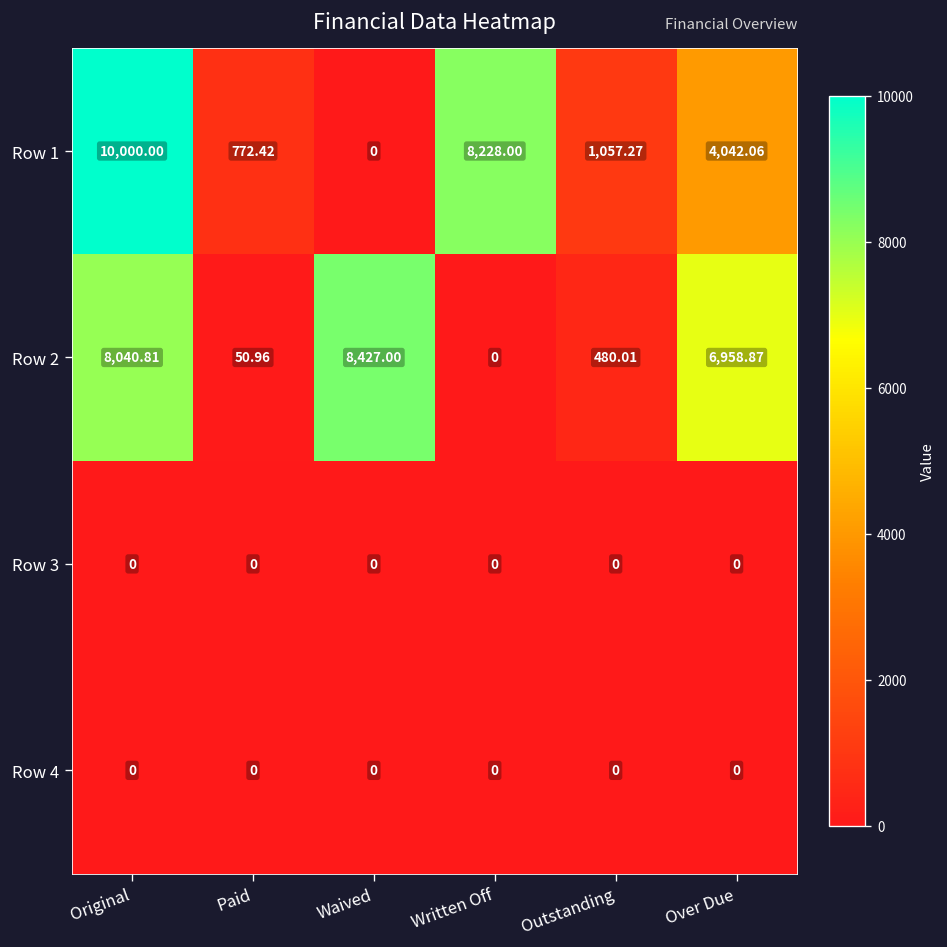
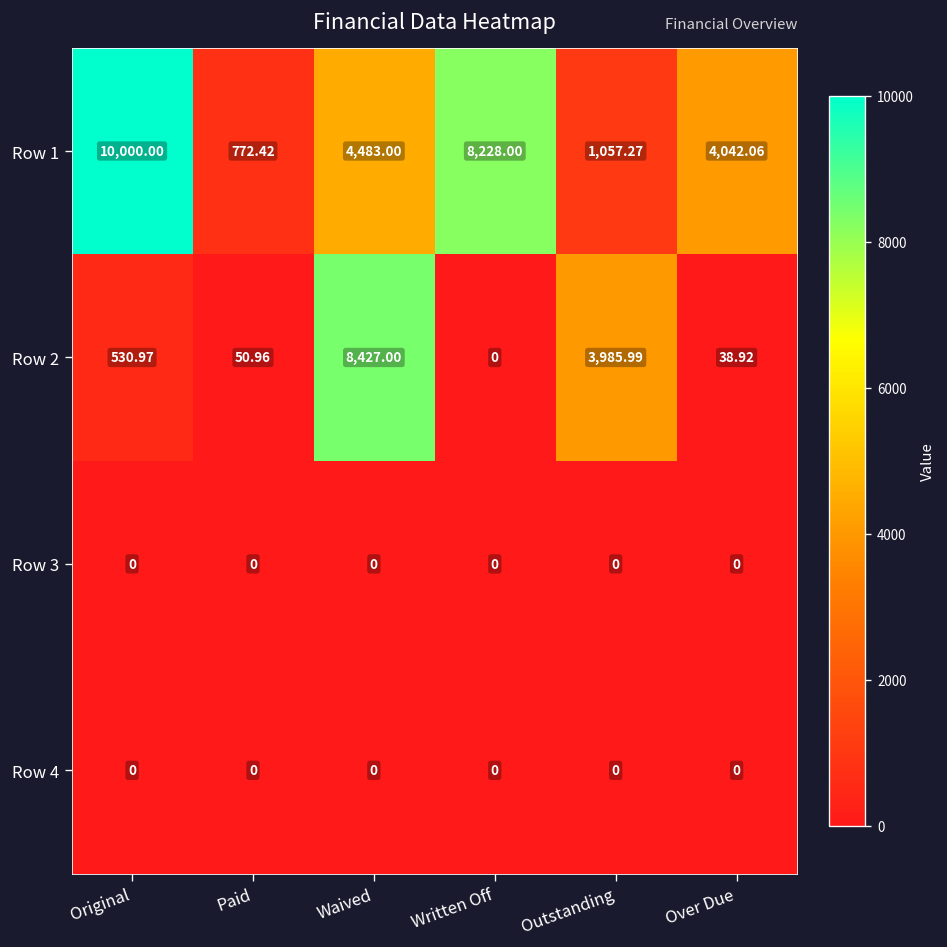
  {
    "Row 1": {
-     "Waived": "0"
+     "Waived": "4,483.00"
    },
    "Row 2": {
-     "Original": "8,040.81",
-     "Outstanding": "480.01",
-     "Over Due": "6,958.87"
+     "Original": "530.97",
+     "Outstanding": "3,985.99",
+     "Over Due": "38.92"
    }
  }
